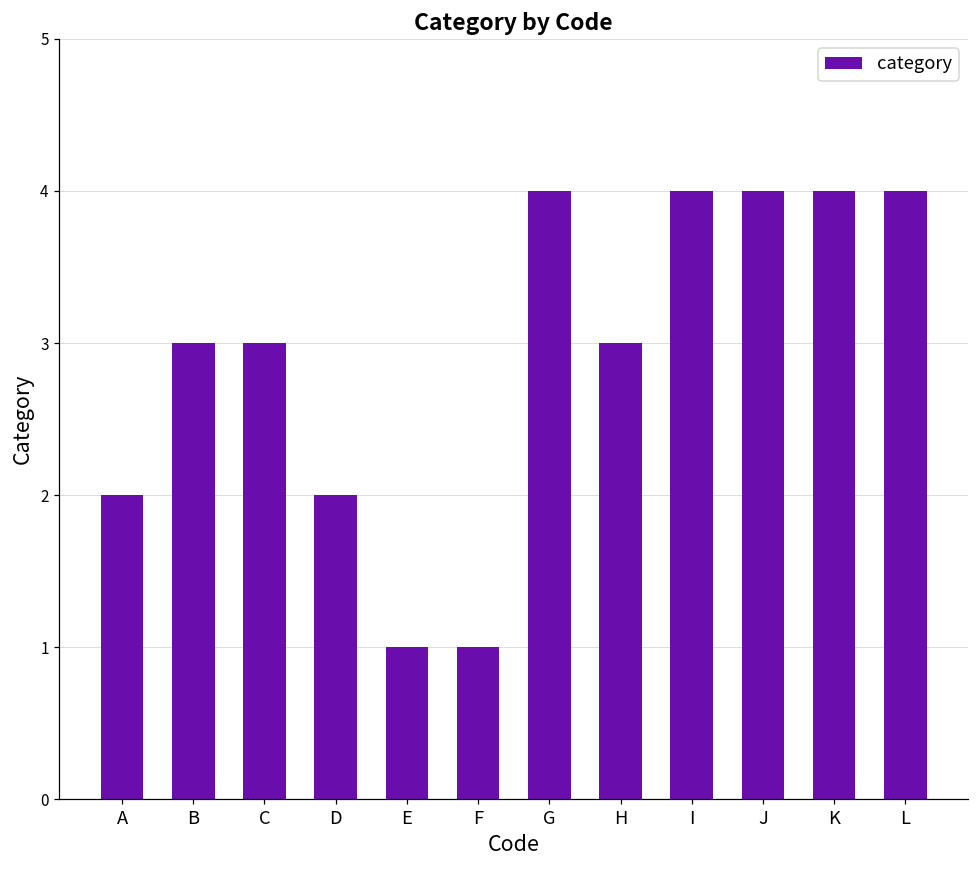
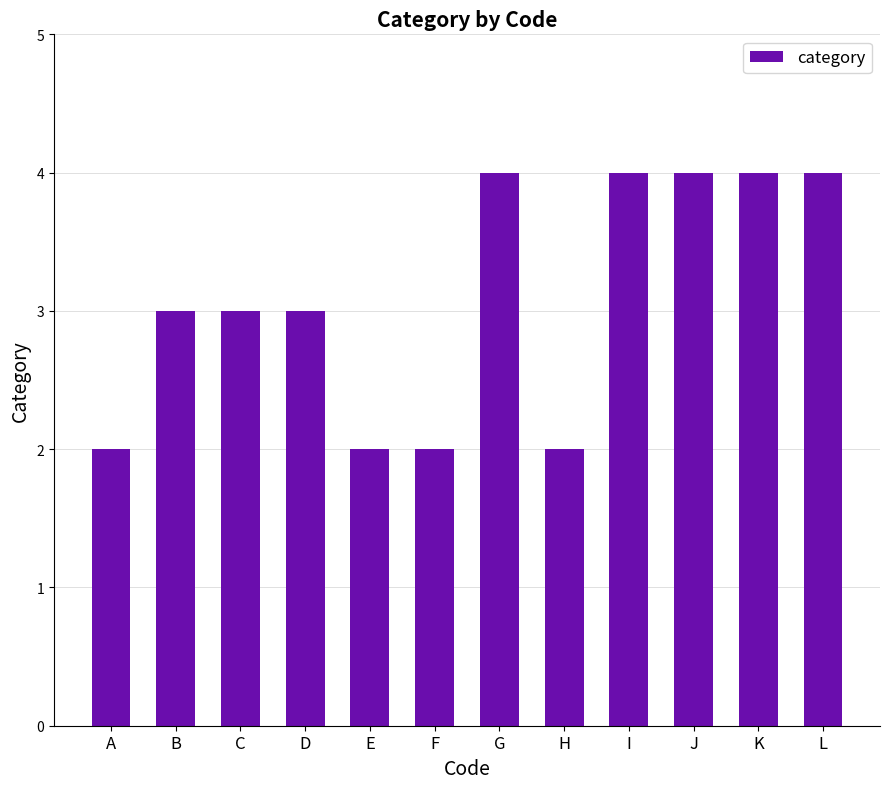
  {
    "A": 2,
    "B": 3,
    "C": 3,
-   "D": 2,
-   "E": 1,
-   "F": 1,
+   "D": 3,
+   "E": 2,
+   "F": 2,
    "G": 4,
-   "H": 3,
+   "H": 2,
    "I": 4,
    "J": 4,
    "K": 4,
    "L": 4
  }
